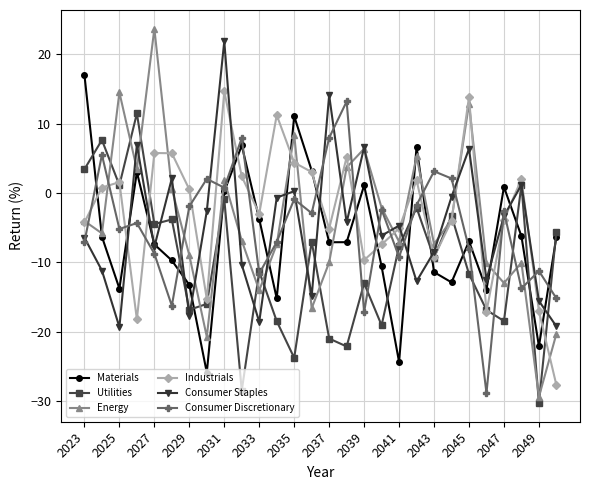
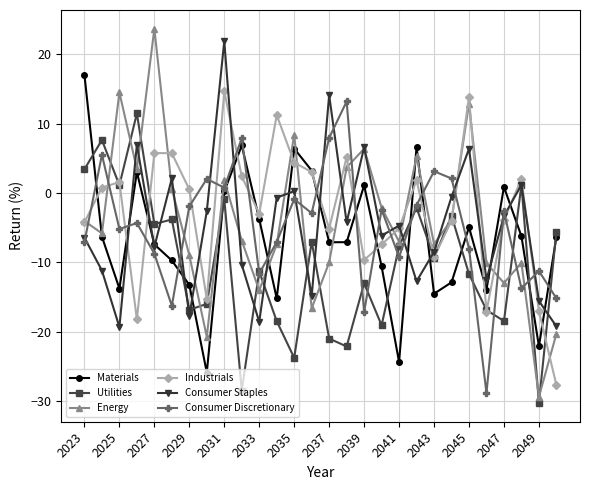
  {
    "Materials": {
      "2023": 17,
      "2025": -14,
      "2029": -13,
      "2031": 0,
      "2033": -4,
-     "2035": 11,
+     "2035": 6,
      "2037": -7,
      "2039": 1,
      "2041": -24,
-     "2043": -11,
-     "2045": -7,
+     "2043": -15,
+     "2045": -5,
      "2047": 1,
      "2049": -22
    }
  }
